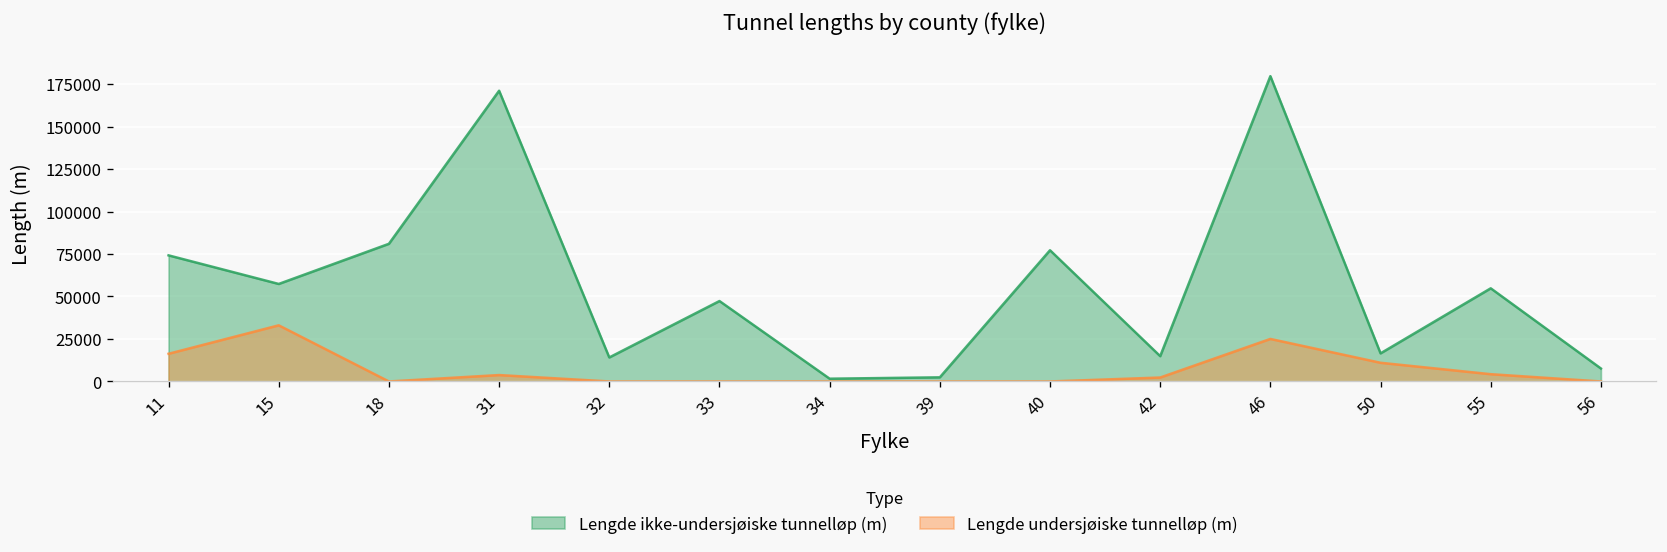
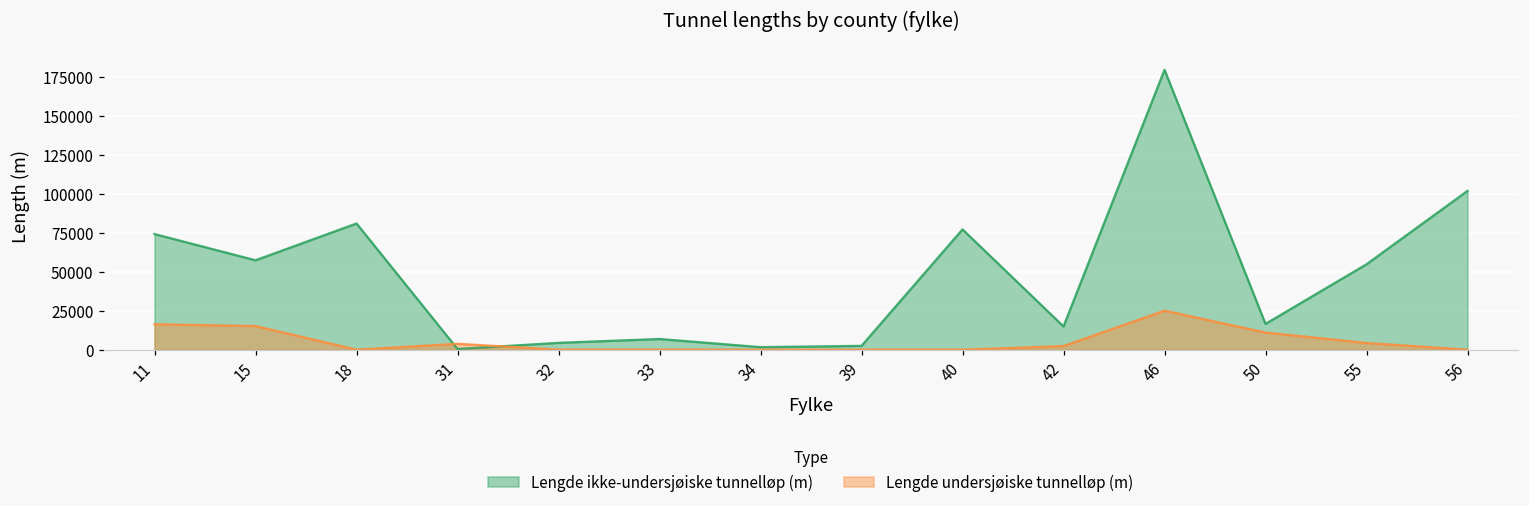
  {
    "Lengde ikke-undersjøiske tunnelløp (m)": {
      "11": 74000,
      "15": 57000,
      "18": 81000,
-     "31": 171000,
-     "32": 14000,
-     "33": 47000,
+     "31": 0,
+     "32": 4000,
+     "33": 7000,
      "39": 2000,
      "40": 77000,
      "42": 15000,
      "46": 180000,
      "50": 17000,
      "55": 55000,
-     "56": 8000
+     "56": 102000
    },
    "Lengde undersjøiske tunnelløp (m)": {
      "11": 16000,
-     "15": 33000,
+     "15": 15000,
      "18": 0,
      "31": 4000,
      "32": 0,
      "33": 0,
      "39": 0,
      "40": 0,
      "42": 2000,
      "46": 25000,
      "50": 11000,
      "55": 4000,
      "56": 0
    }
  }
